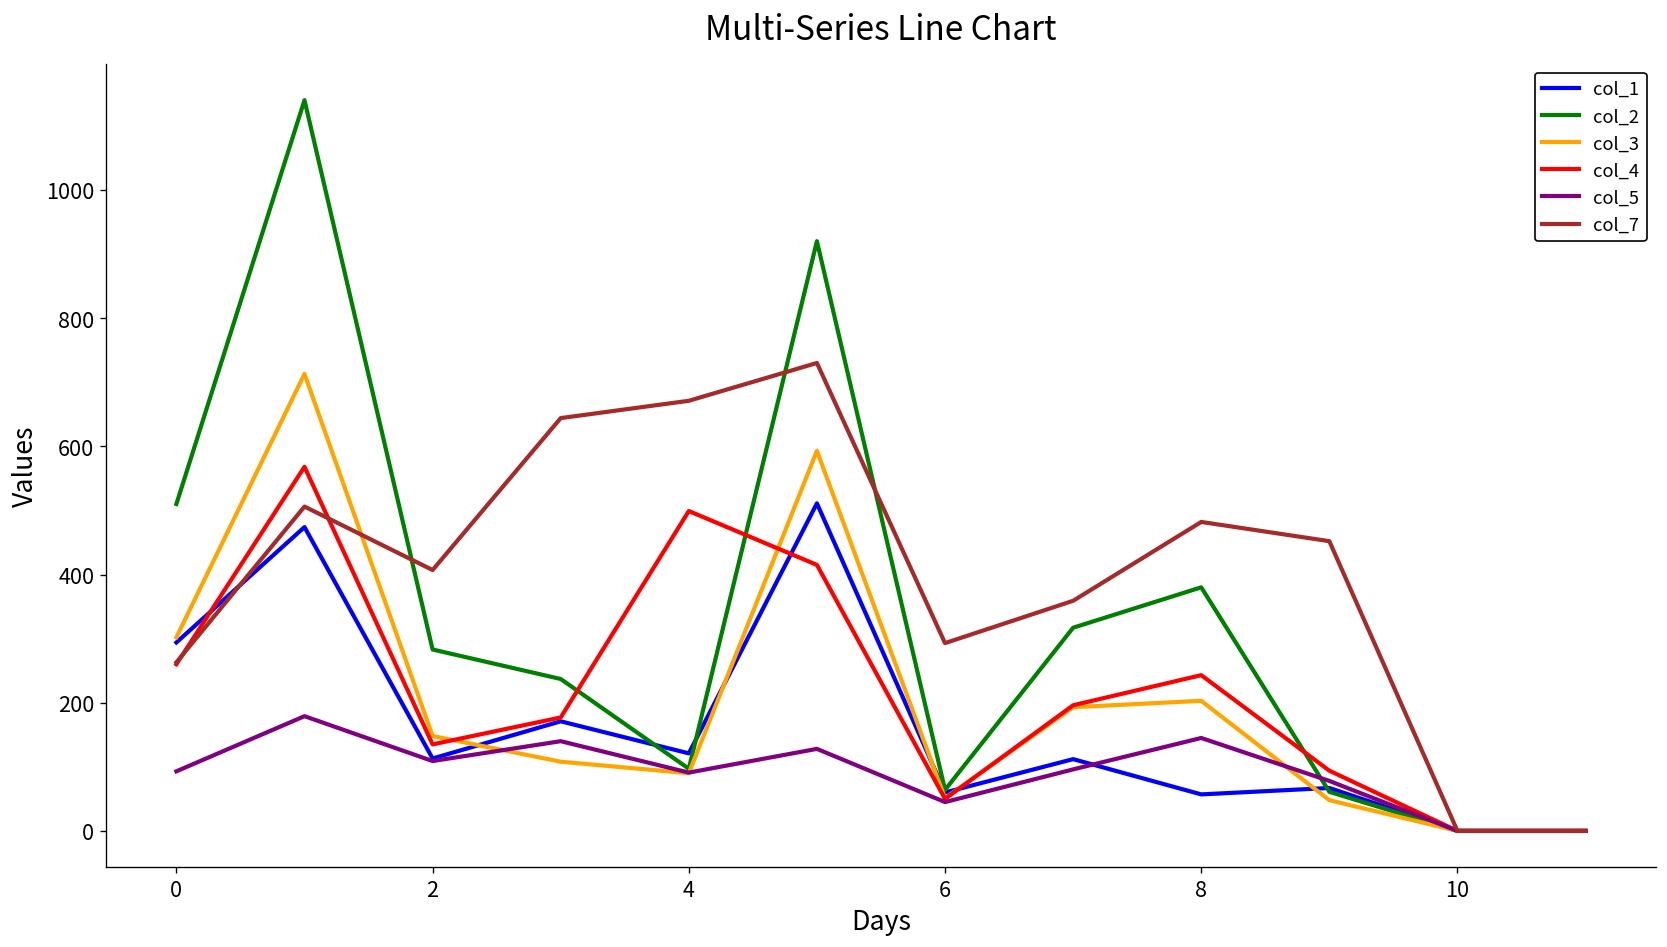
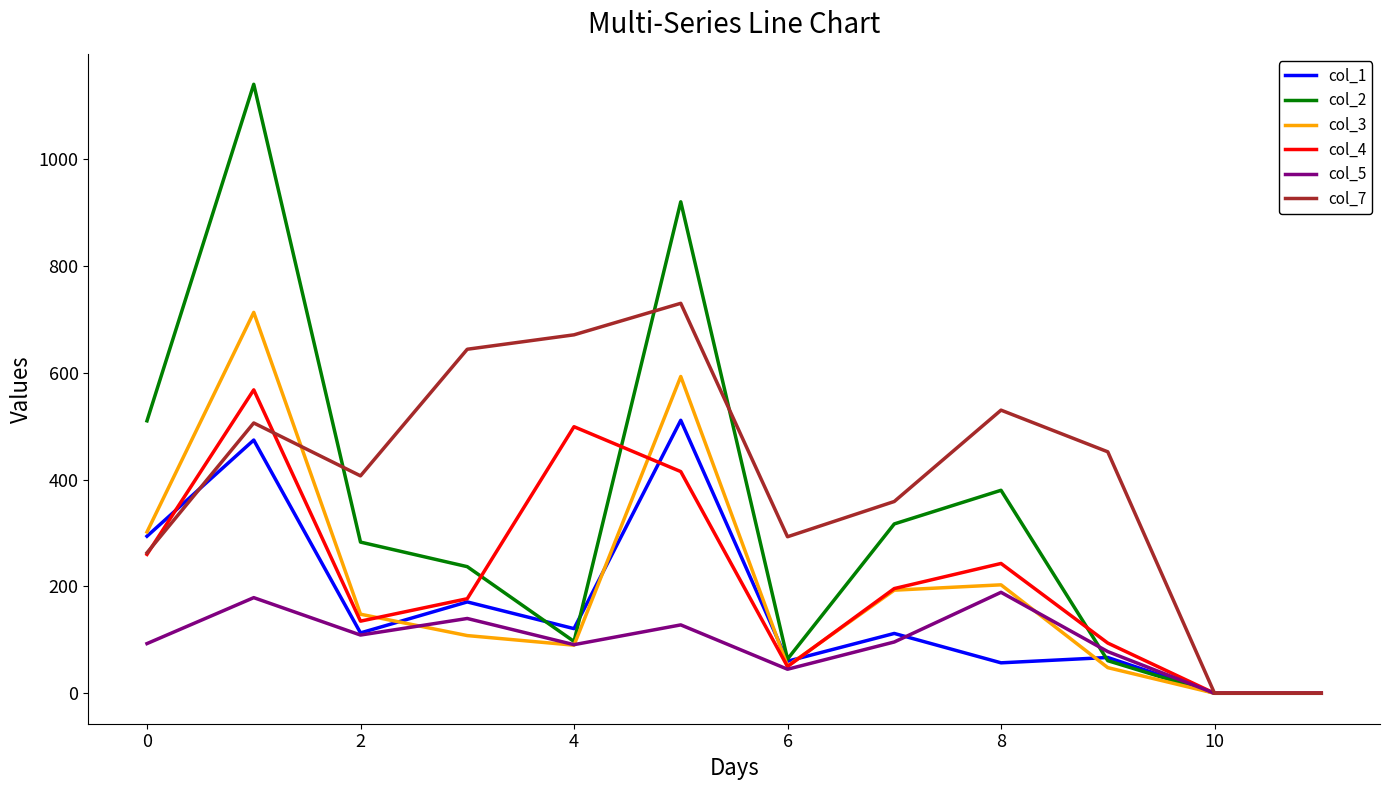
  {
    "col_1": {
      "0": 290,
      "4": 120,
      "8": 60
    },
    "col_2": {
      "0": 510,
      "2": 280,
      "4": 100,
      "8": 380
    },
    "col_3": {
      "0": 300,
      "2": 150,
      "8": 200
    },
    "col_4": {
      "2": 140,
      "4": 500,
      "8": 240
    },
    "col_5": {
      "0": 90,
      "6": 50,
-     "8": 150
+     "8": 190
    },
    "col_7": {
      "2": 410,
      "4": 670,
      "6": 290,
-     "8": 480
+     "8": 530
    }
  }
